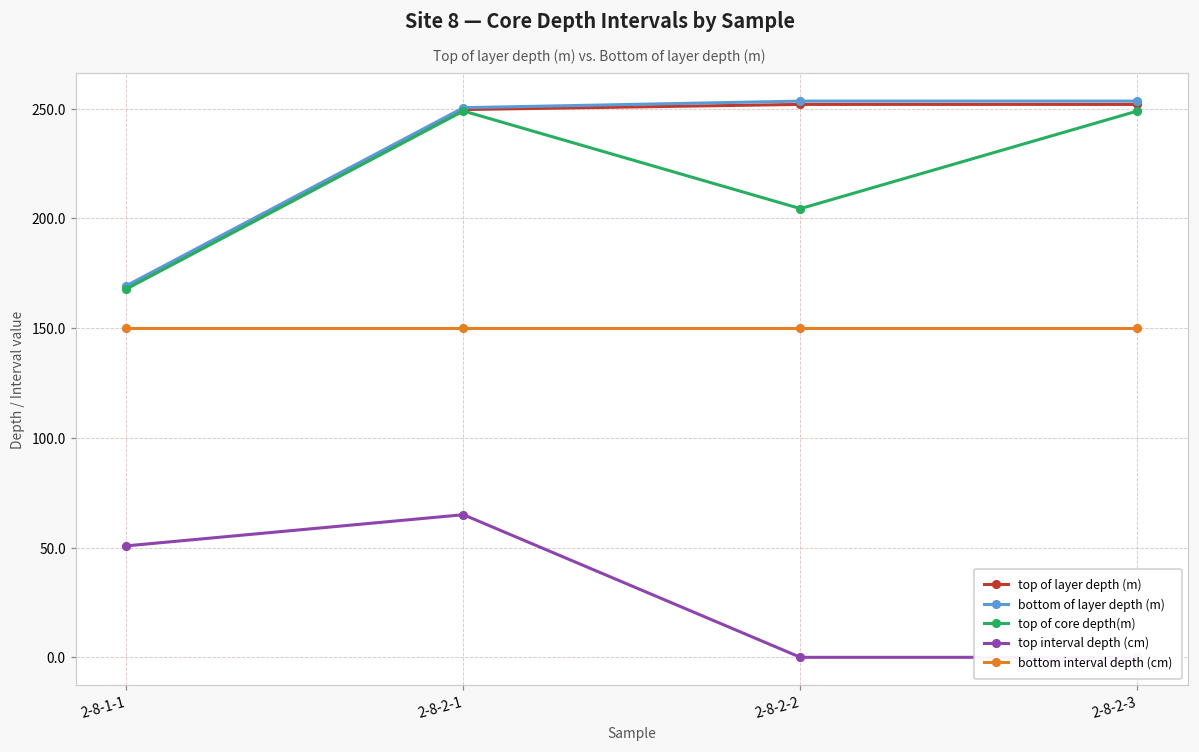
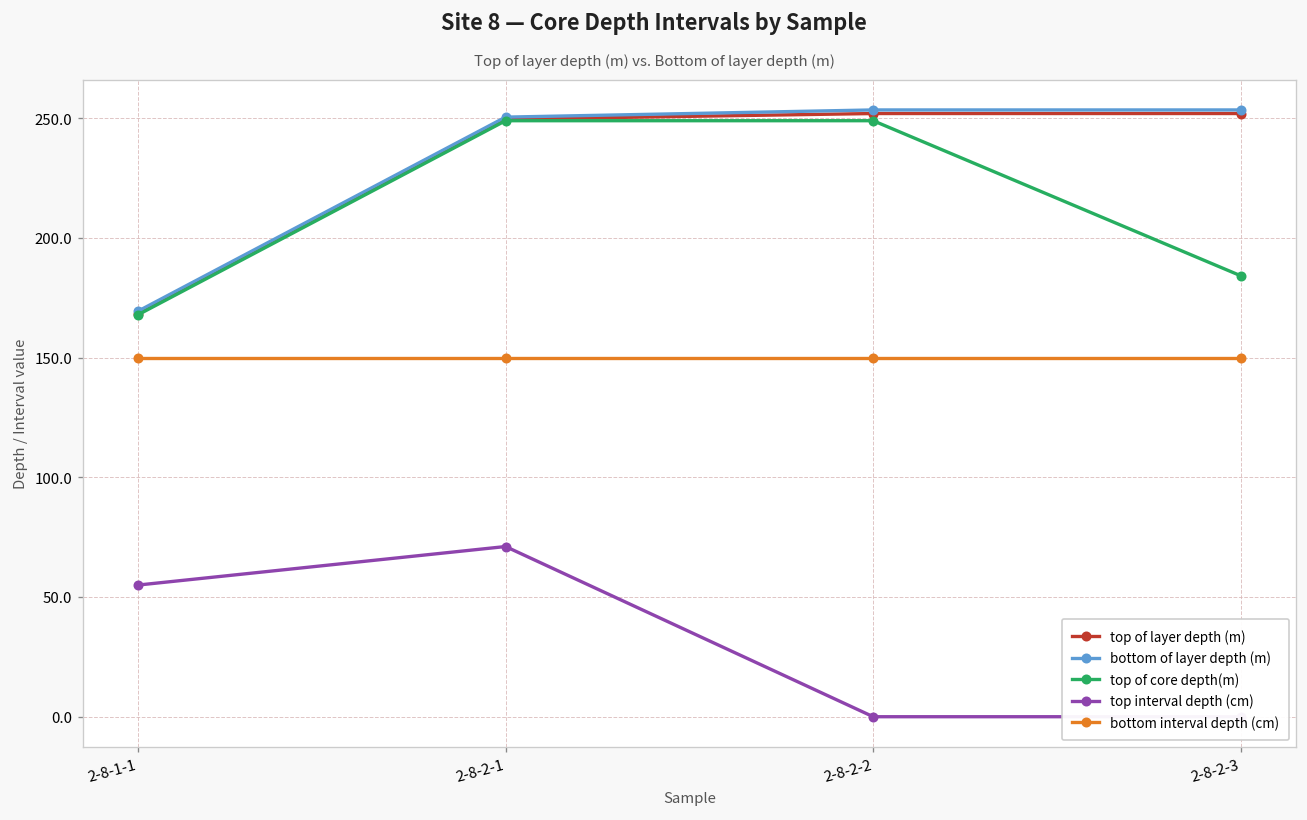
  {
    "top of layer depth (m)": {
      "2-8-2-2": 252,
      "2-8-2-3": 252
    },
    "bottom of layer depth (m)": {
      "2-8-2-2": 254,
      "2-8-2-3": 254
    },
    "top of core depth(m)": {
-     "2-8-2-2": 205,
-     "2-8-2-3": 249
+     "2-8-2-2": 249,
+     "2-8-2-3": 184
    },
    "top interval depth (cm)": {
-     "2-8-1-1": 51,
-     "2-8-2-1": 65,
+     "2-8-1-1": 55,
+     "2-8-2-1": 71,
      "2-8-2-2": 0
    },
    "bottom interval depth (cm)": {
      "2-8-1-1": 150,
      "2-8-2-1": 150,
      "2-8-2-2": 150,
      "2-8-2-3": 150
    }
  }
